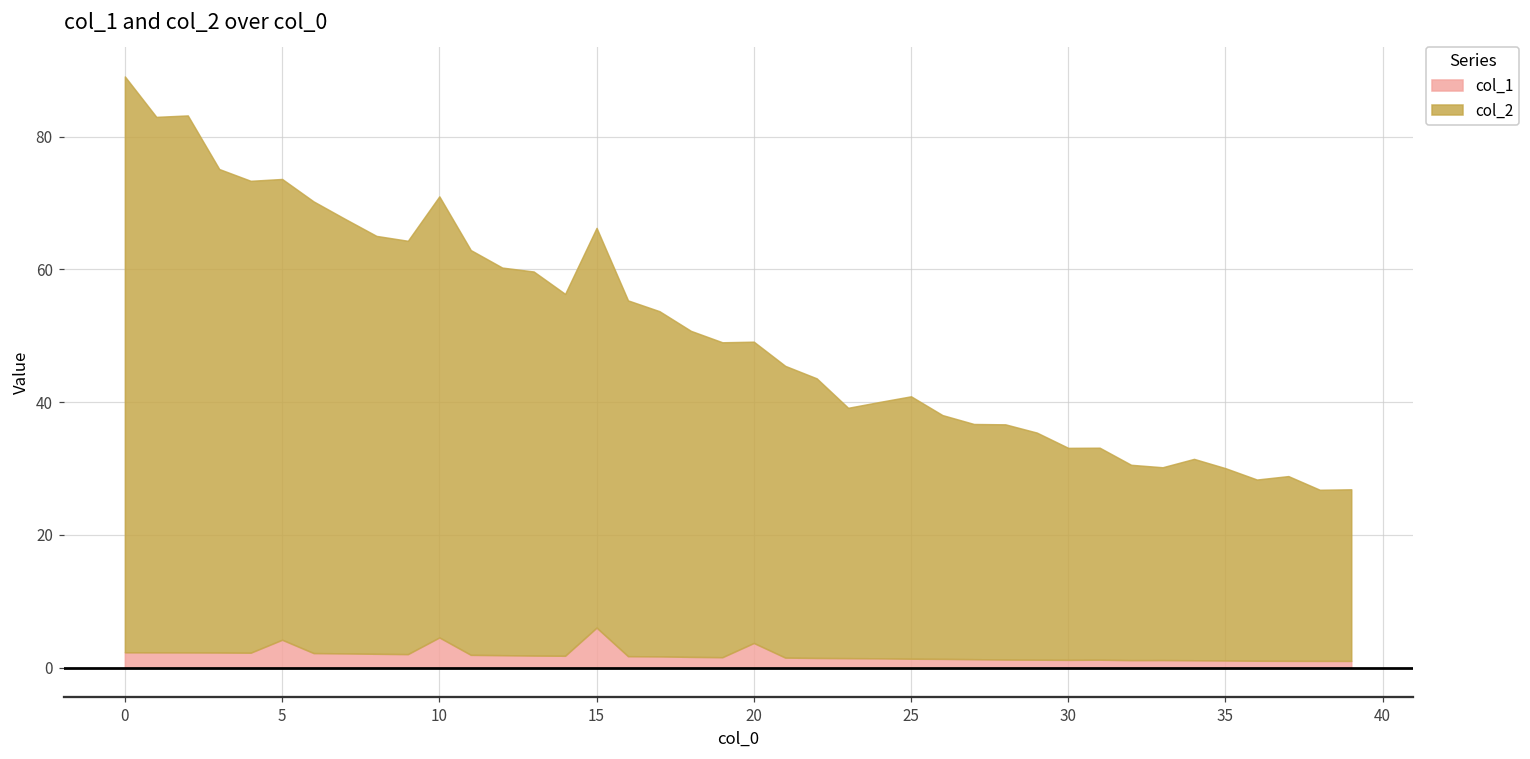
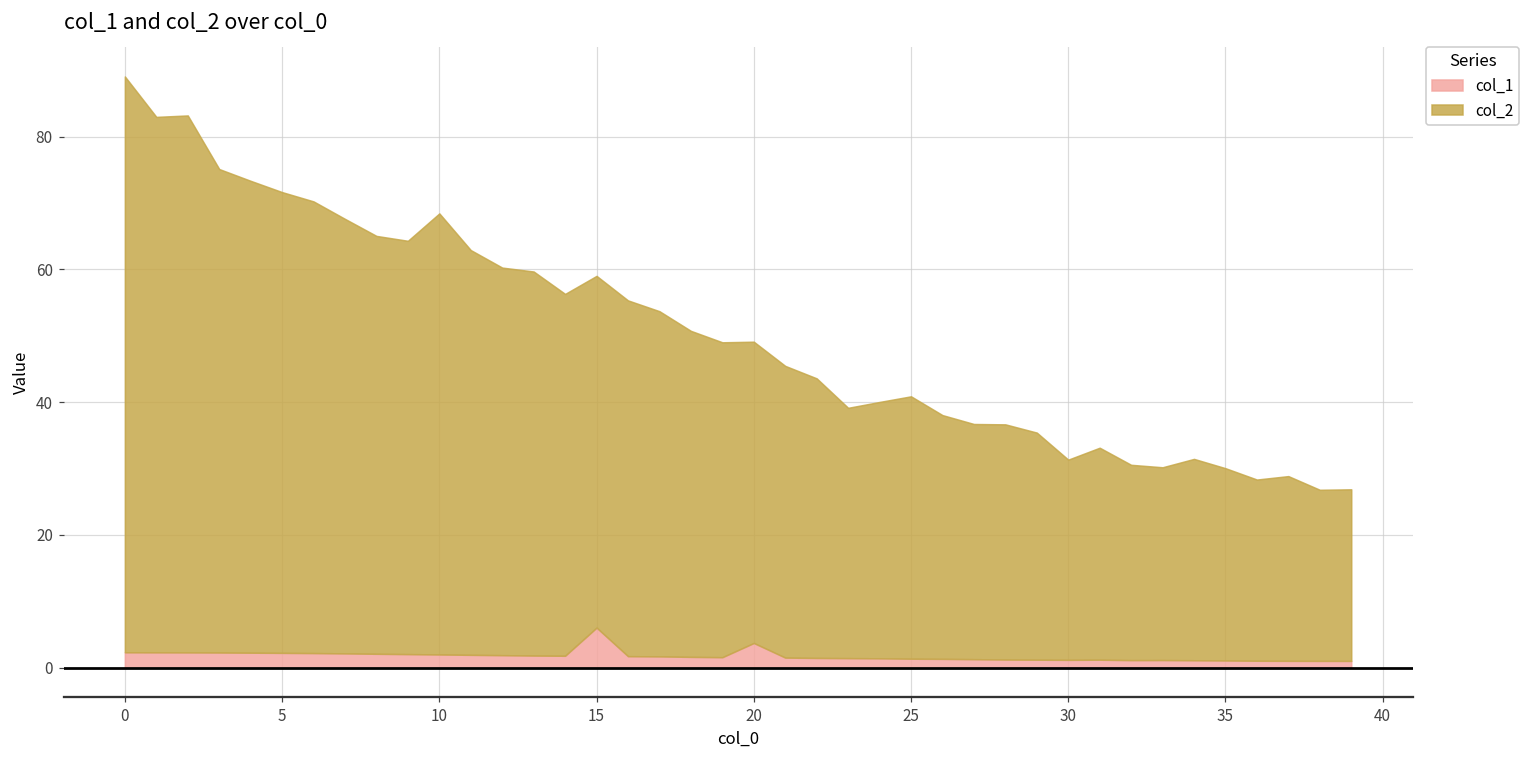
  {
    "col_1": {
      "0": 2,
-     "5": 4,
-     "10": 5,
+     "5": 2,
+     "10": 2,
      "15": 6,
      "20": 4,
      "25": 1,
      "30": 1,
      "35": 1
    },
    "col_2": {
      "0": 87,
      "5": 69,
      "10": 66,
-     "15": 60,
+     "15": 53,
      "20": 45,
      "25": 40,
-     "30": 32,
+     "30": 30,
      "35": 29
    }
  }
